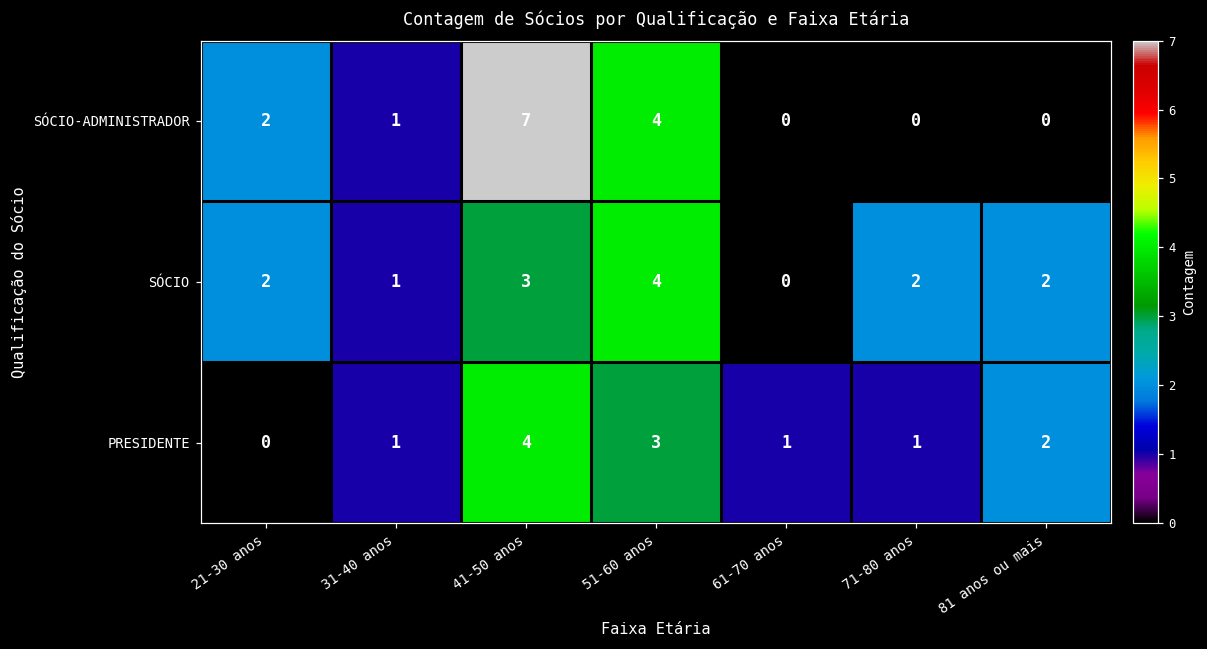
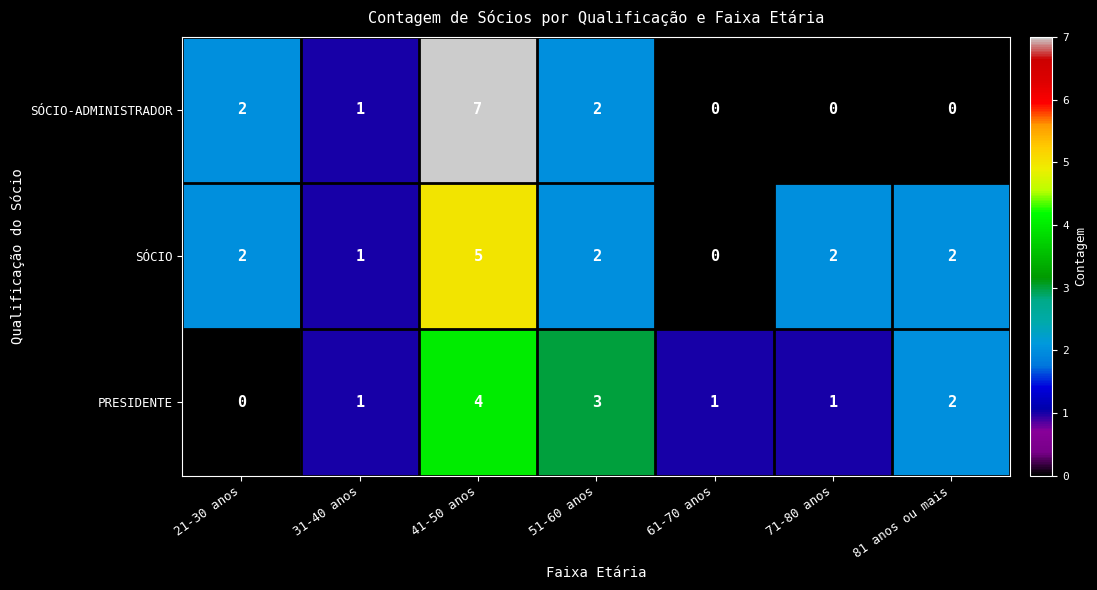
  {
    "SÓCIO-ADMINISTRADOR": {
      "21-30 anos": 2,
      "31-40 anos": 1,
      "41-50 anos": 7,
-     "51-60 anos": 4,
+     "51-60 anos": 2,
      "61-70 anos": 0,
      "71-80 anos": 0,
      "81 anos ou mais": 0
    },
    "SÓCIO": {
      "21-30 anos": 2,
      "31-40 anos": 1,
-     "41-50 anos": 3,
-     "51-60 anos": 4,
+     "41-50 anos": 5,
+     "51-60 anos": 2,
      "61-70 anos": 0,
      "71-80 anos": 2,
      "81 anos ou mais": 2
    },
    "PRESIDENTE": {
      "21-30 anos": 0,
      "31-40 anos": 1,
      "41-50 anos": 4,
      "51-60 anos": 3,
      "61-70 anos": 1,
      "71-80 anos": 1,
      "81 anos ou mais": 2
    }
  }
